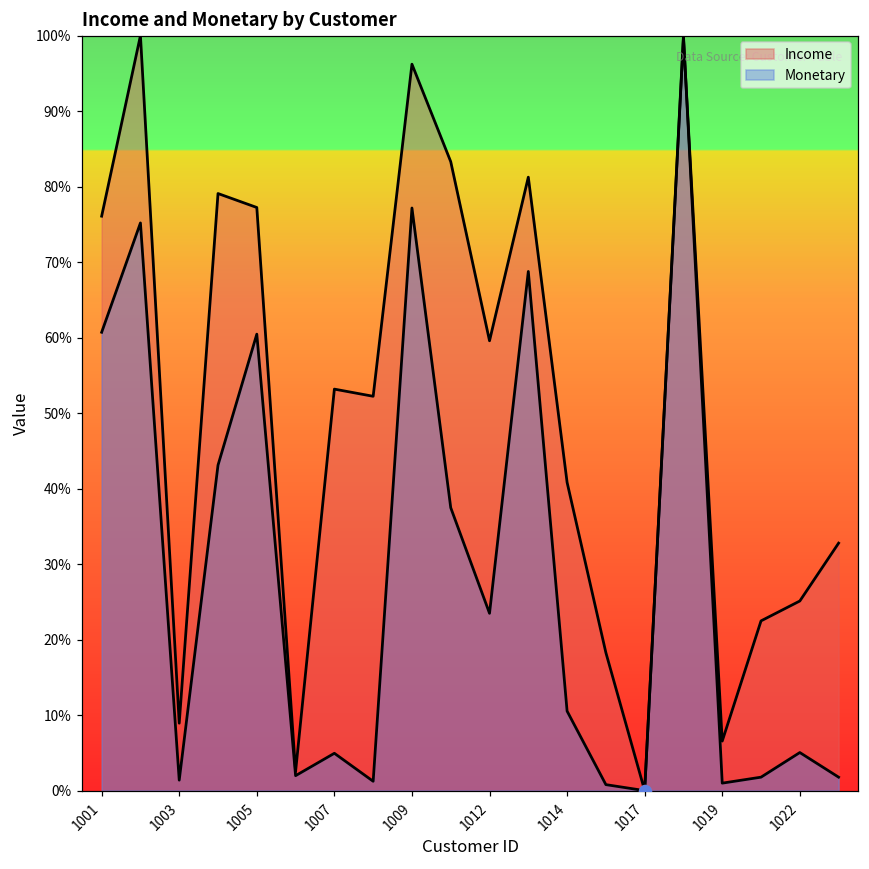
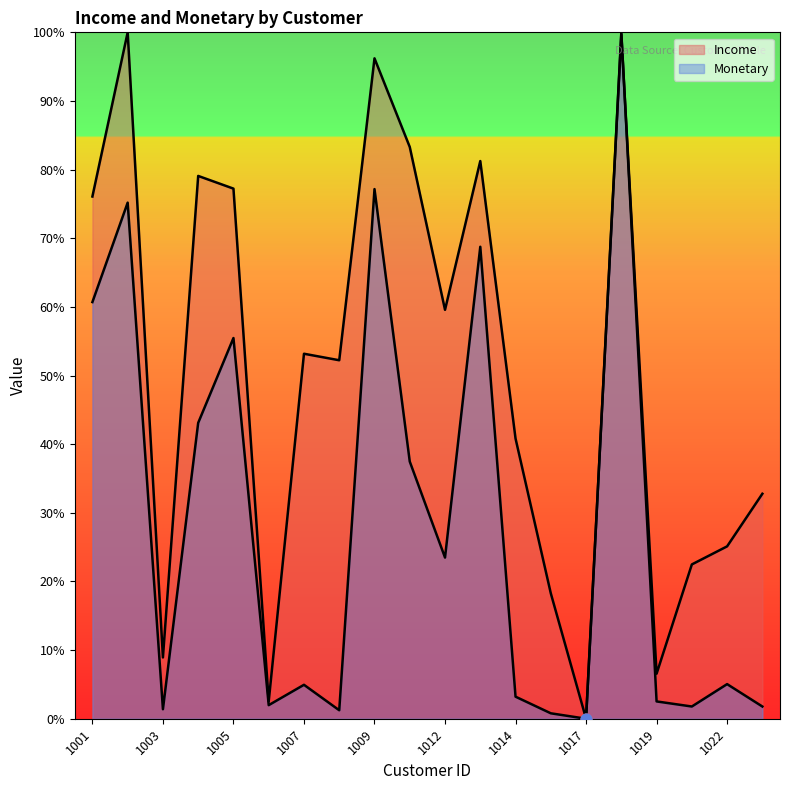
  {
    "Monetary": {
      "1001": "61%",
      "1003": "1%",
-     "1005": "60%",
+     "1005": "55%",
      "1007": "5%",
      "1009": "77%",
      "1012": "23%",
-     "1014": "11%",
-     "1019": "1%",
+     "1014": "3%",
+     "1019": "3%",
      "1022": "5%"
    }
  }
